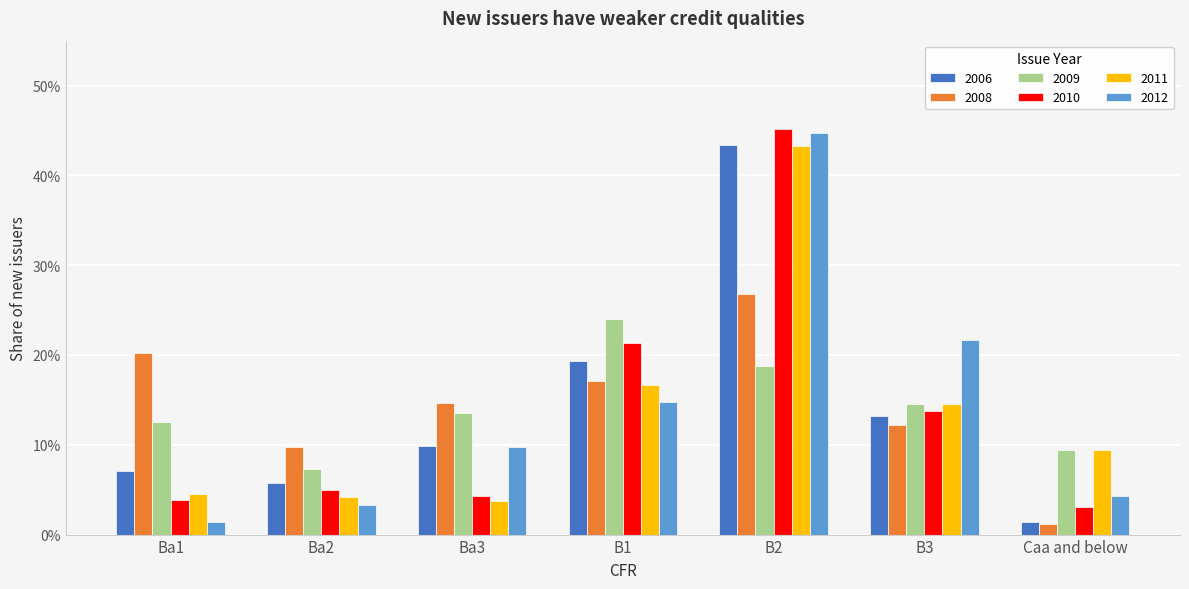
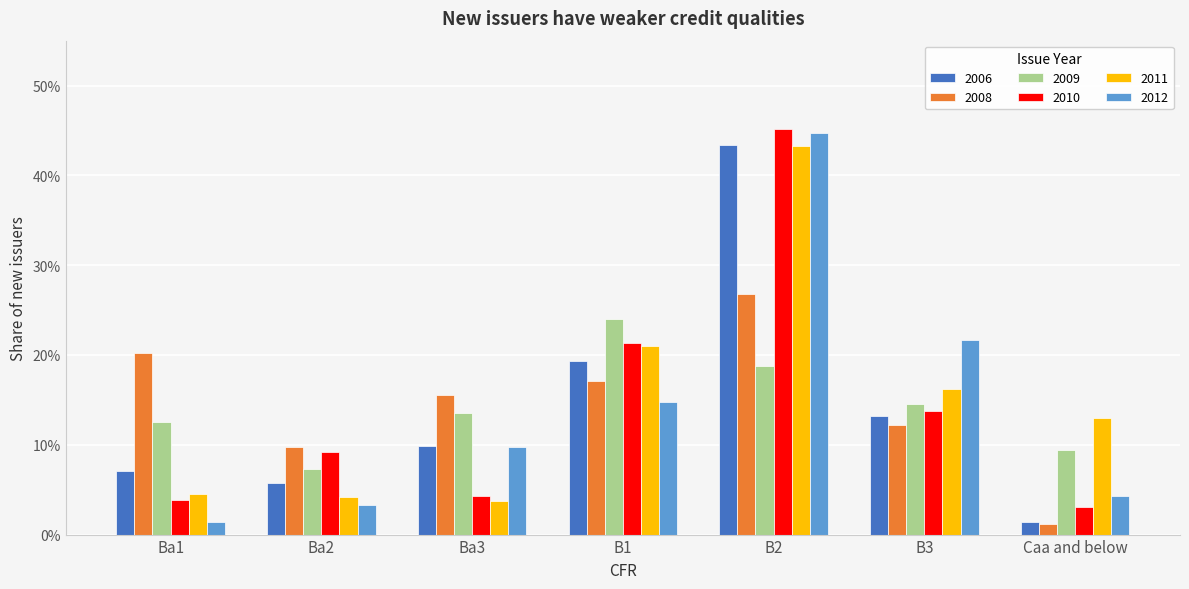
  {
    "2008": {
      "Ba1": "20%",
      "Ba2": "10%",
-     "Ba3": "15%",
+     "Ba3": "16%",
      "B1": "17%",
      "B2": "27%",
      "B3": "12%",
      "Caa and below": "1%"
    },
    "2009": {
      "Ba1": "13%",
      "Ba2": "7%",
      "Ba3": "14%",
      "B1": "24%",
      "B2": "19%",
      "B3": "15%",
      "Caa and below": "9%"
    },
    "2010": {
      "Ba1": "4%",
-     "Ba2": "5%",
+     "Ba2": "9%",
      "Ba3": "4%",
      "B1": "21%",
      "B2": "45%",
      "B3": "14%",
      "Caa and below": "3%"
    },
    "2011": {
      "Ba1": "4%",
      "Ba2": "4%",
      "Ba3": "4%",
-     "B1": "17%",
+     "B1": "21%",
      "B2": "43%",
-     "B3": "15%",
-     "Caa and below": "9%"
+     "B3": "16%",
+     "Caa and below": "13%"
    }
  }
